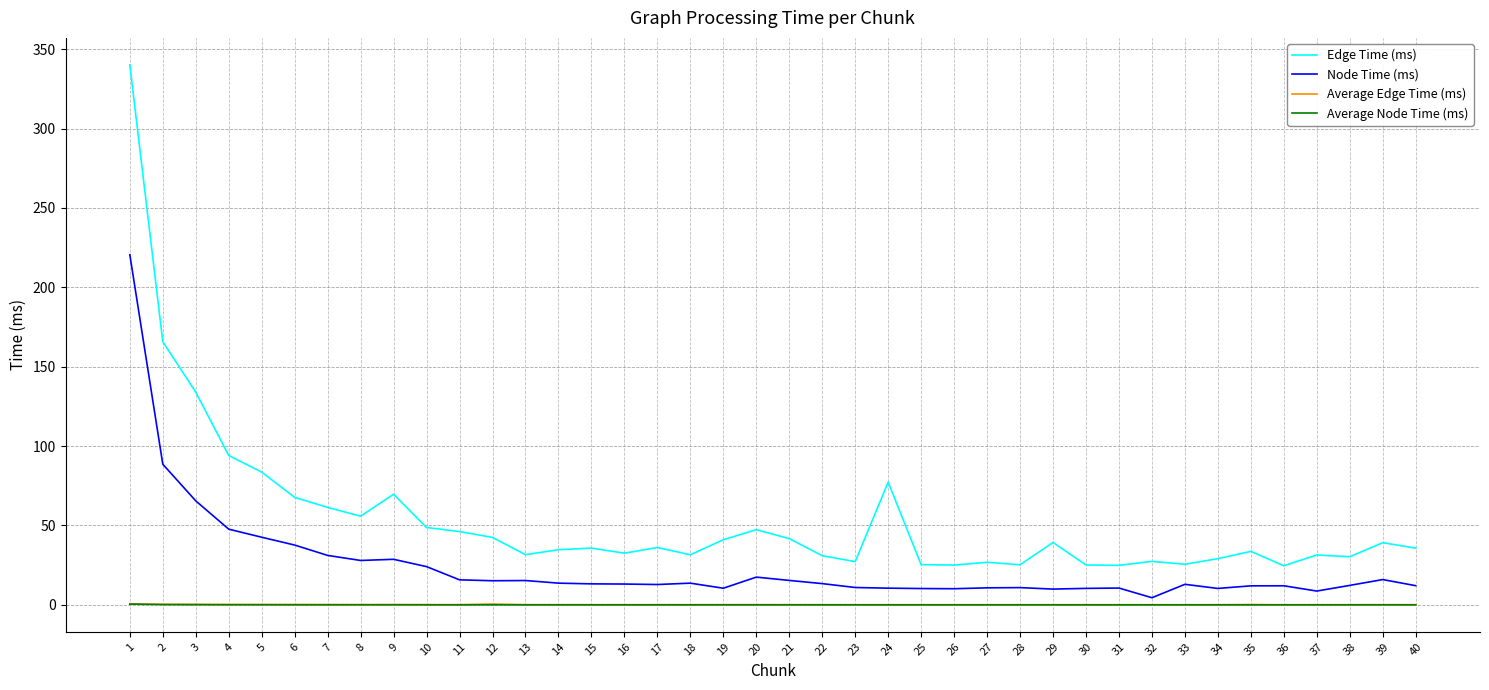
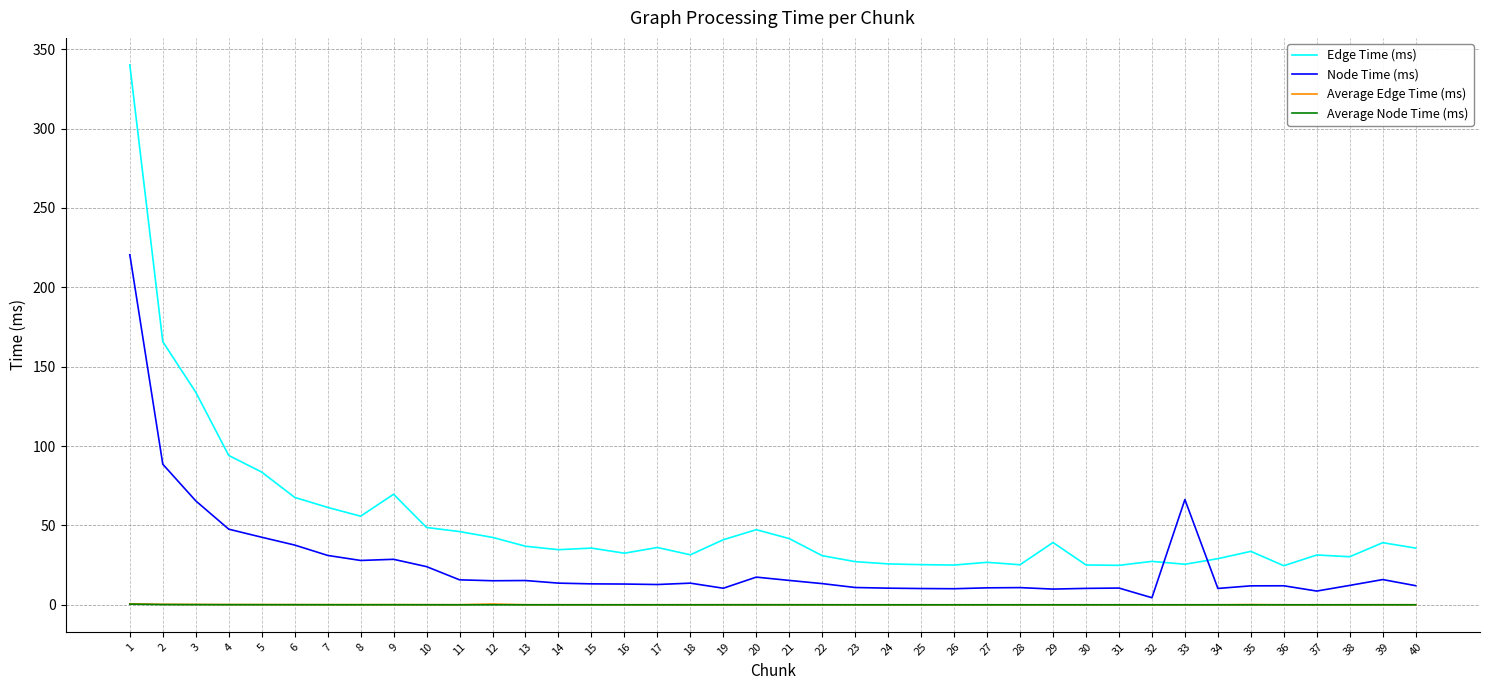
  {
    "Edge Time (ms)": {
      "1": 340,
      "2": 166,
      "3": 134,
      "4": 94,
      "5": 84,
      "6": 68,
      "7": 61,
      "8": 56,
      "9": 70,
      "10": 49,
      "11": 46,
      "12": 42,
-     "13": 32,
+     "13": 37,
      "14": 35,
      "15": 36,
      "16": 33,
      "17": 36,
      "18": 32,
      "19": 41,
      "20": 47,
      "21": 42,
      "22": 31,
      "23": 27,
-     "24": 77,
+     "24": 26,
      "25": 25,
      "26": 25,
      "27": 27,
      "28": 25,
      "29": 39,
      "30": 25,
      "31": 25,
      "32": 27,
      "33": 26,
      "34": 29,
      "35": 34,
      "36": 25,
      "37": 31,
      "38": 30,
      "39": 39,
      "40": 36
    },
    "Node Time (ms)": {
      "1": 221,
      "2": 89,
      "3": 65,
      "4": 48,
      "5": 43,
      "6": 38,
      "7": 31,
      "8": 28,
      "9": 29,
      "10": 24,
      "11": 16,
      "12": 15,
      "13": 15,
      "14": 14,
      "15": 13,
      "16": 13,
      "17": 13,
      "18": 14,
      "19": 10,
      "20": 17,
      "21": 15,
      "22": 13,
      "23": 11,
      "24": 11,
      "25": 10,
      "26": 10,
      "27": 11,
      "28": 11,
      "29": 10,
      "30": 10,
      "31": 11,
      "32": 4,
-     "33": 13,
+     "33": 66,
      "34": 10,
      "35": 12,
      "36": 12,
      "37": 9,
      "38": 12,
      "39": 16,
      "40": 12
    }
  }
